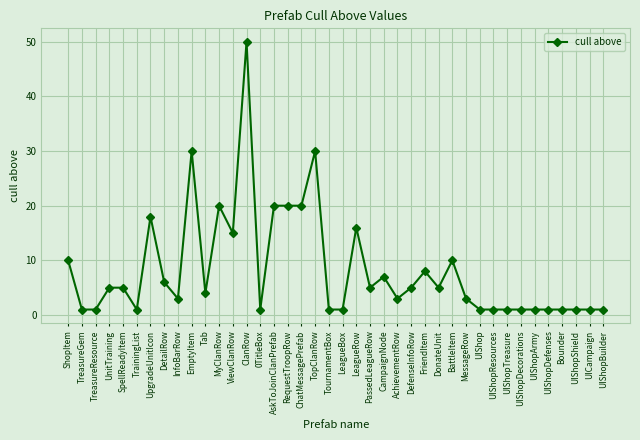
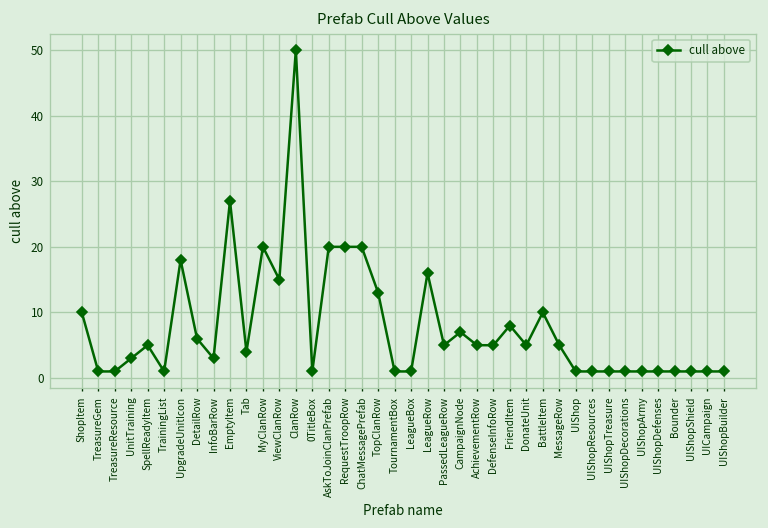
  {
    "ShopItem": 10,
    "TreasureGem": 1,
    "TreasureResource": 1,
-   "UnitTraining": 5,
+   "UnitTraining": 3,
    "SpellReadyItem": 5,
    "TrainingList": 1,
    "UpgradeUnitIcon": 18,
    "DetailRow": 6,
    "InfoBarRow": 3,
-   "EmptyItem": 30,
+   "EmptyItem": 27,
    "Tab": 4,
    "MyClanRow": 20,
    "ViewClanRow": 15,
    "ClanRow": 50,
    "0TitleBox": 1,
    "AskToJoinClanPrefab": 20,
    "RequestTroopRow": 20,
    "ChatMessagePrefab": 20,
-   "TopClanRow": 30,
+   "TopClanRow": 13,
    "TournamentBox": 1,
    "LeagueBox": 1,
    "LeagueRow": 16,
    "PassedLeagueRow": 5,
    "CampaignNode": 7,
-   "AchievementRow": 3,
+   "AchievementRow": 5,
    "DefenseInfoRow": 5,
    "FriendItem": 8,
    "DonateUnit": 5,
    "BattleItem": 10,
-   "MessageRow": 3,
+   "MessageRow": 5,
    "UIShop": 1,
    "UIShopResources": 1,
    "UIShopTreasure": 1,
    "UIShopDecorations": 1,
    "UIShopArmy": 1,
    "UIShopDefenses": 1,
    "Bounder": 1,
    "UIShopShield": 1,
    "UICampaign": 1,
    "UIShopBuilder": 1
  }
